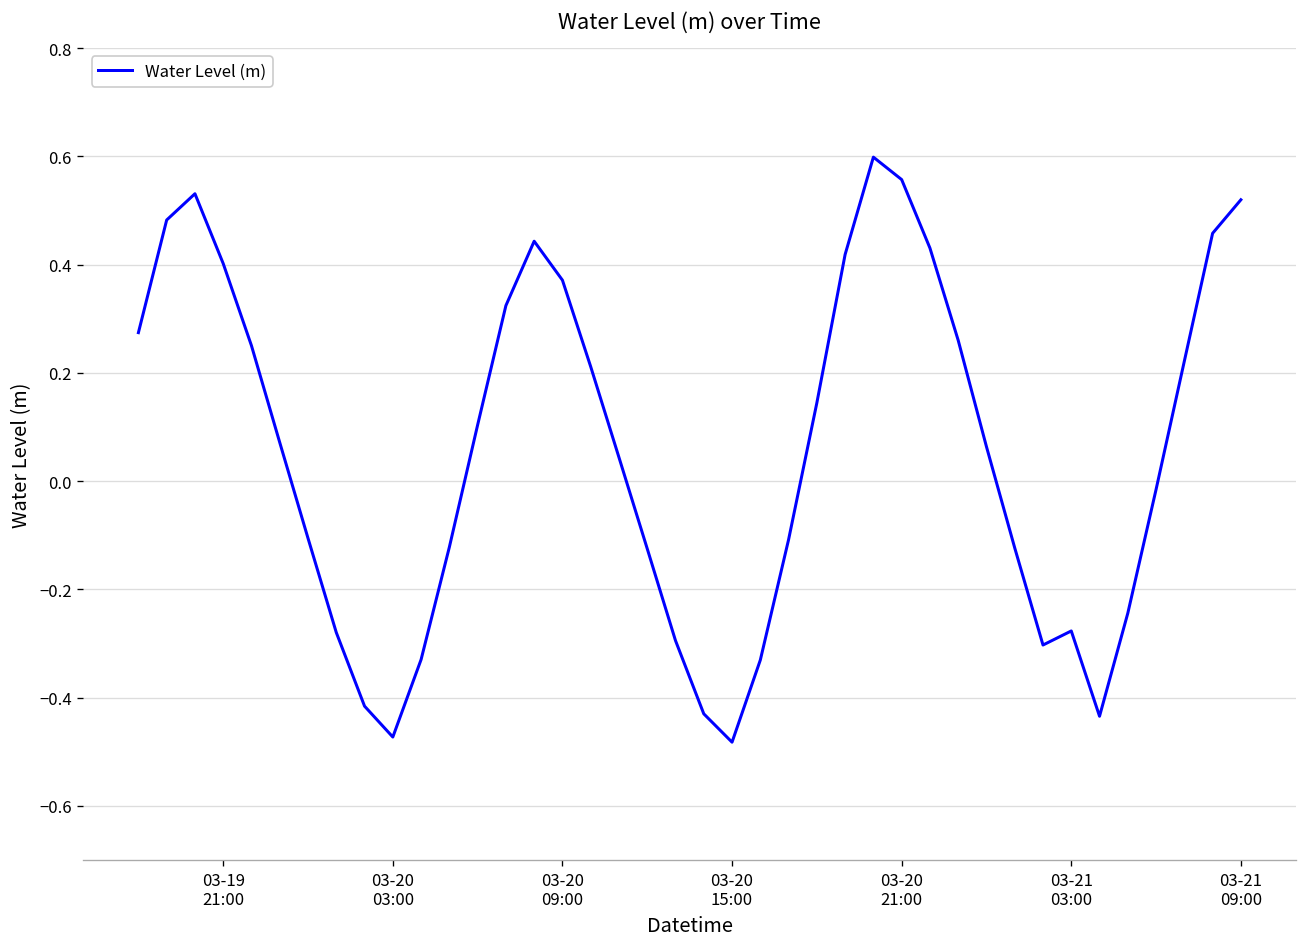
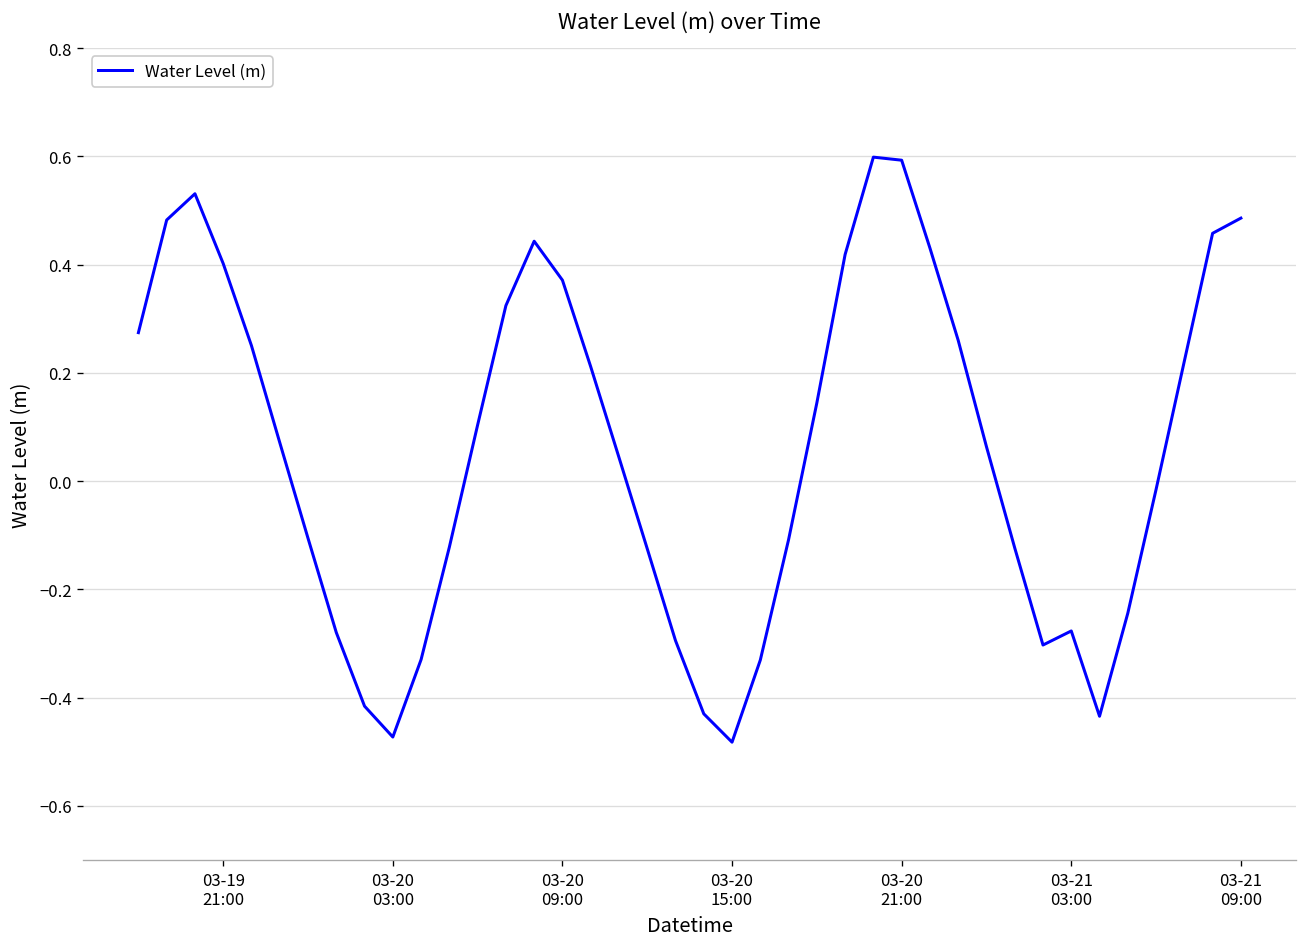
  {
    "03-19 21:00": 0.40,
    "03-20 03:00": -0.47,
    "03-20 09:00": 0.37,
    "03-20 15:00": -0.48,
-   "03-20 21:00": 0.56,
+   "03-20 21:00": 0.59,
    "03-21 03:00": -0.28,
-   "03-21 09:00": 0.52
+   "03-21 09:00": 0.49
  }
